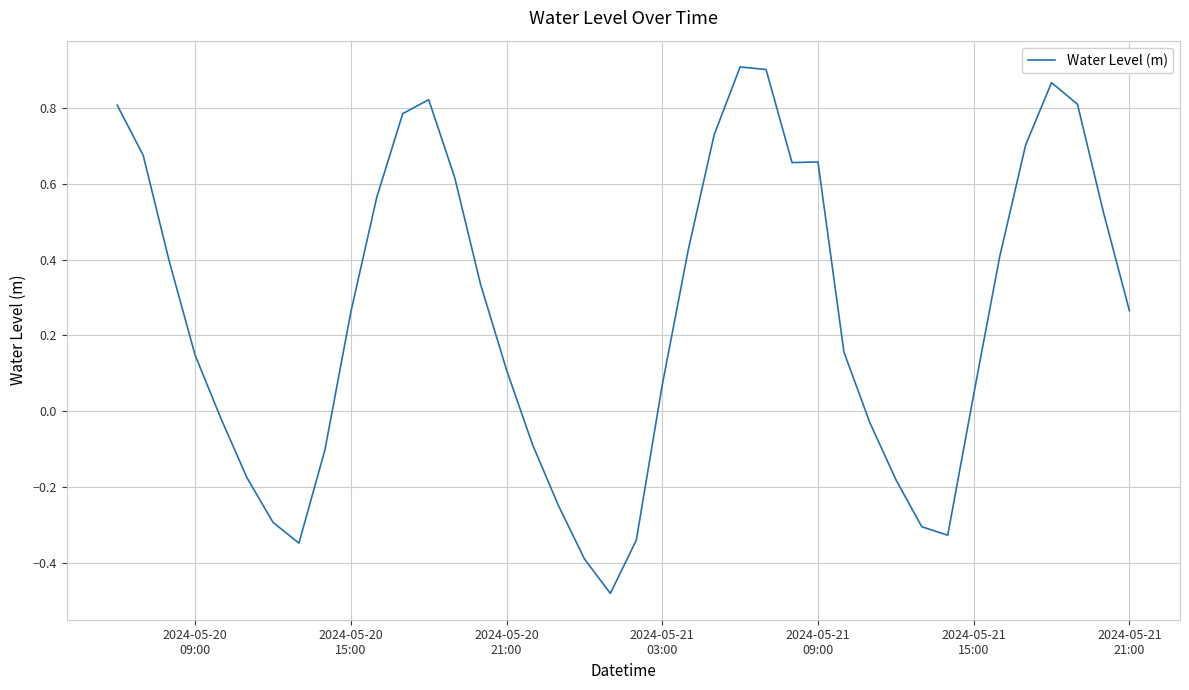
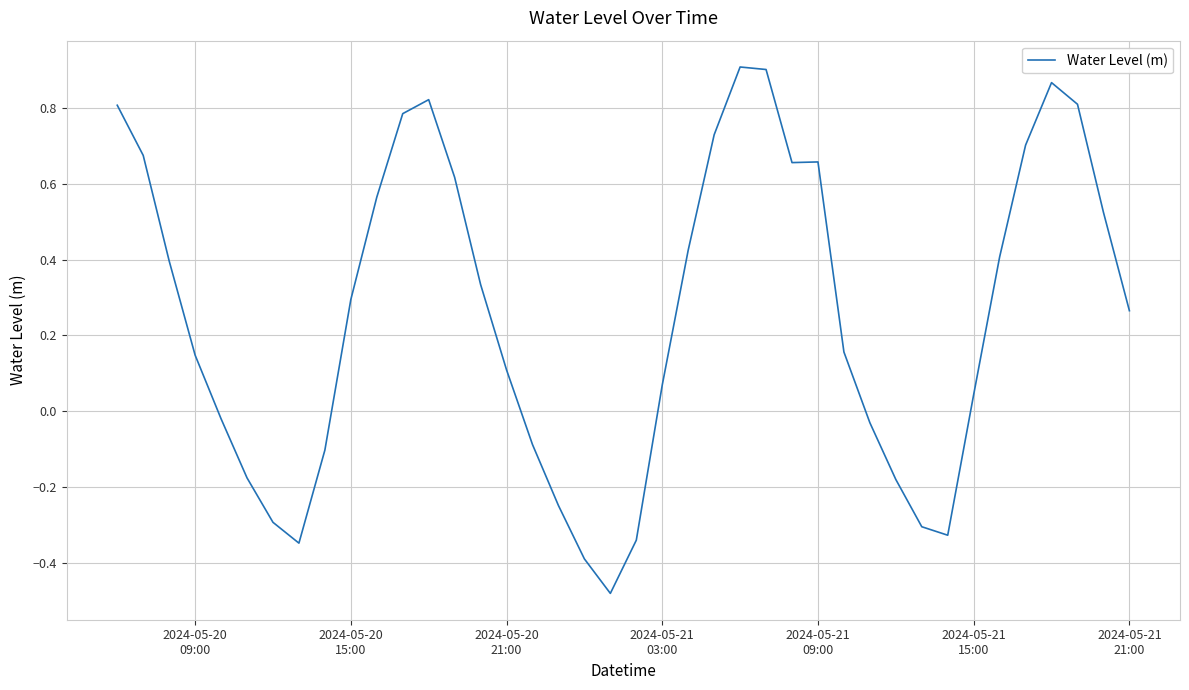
  {
    "2024-05-20 09:00": 0.15,
-   "2024-05-20 15:00": 0.26,
+   "2024-05-20 15:00": 0.29,
    "2024-05-20 21:00": 0.11,
    "2024-05-21 03:00": 0.07,
    "2024-05-21 09:00": 0.66,
    "2024-05-21 15:00": 0.04,
    "2024-05-21 21:00": 0.27
  }
